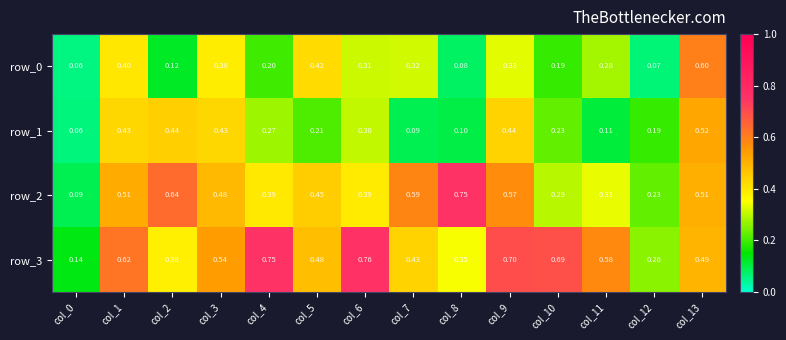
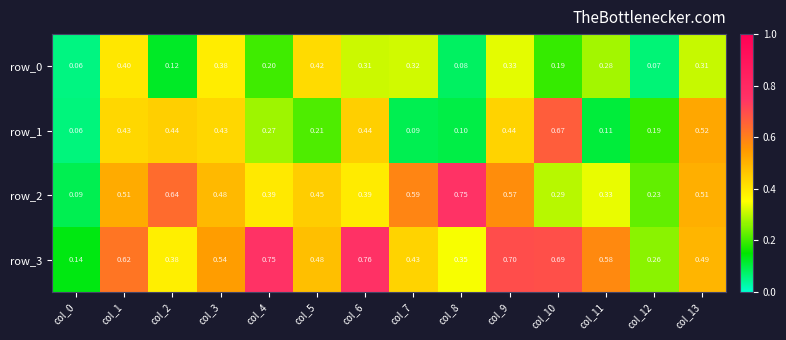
  {
    "row_0": {
      "col_0": 0.06,
      "col_1": 0.40,
      "col_2": 0.12,
      "col_3": 0.38,
      "col_4": 0.20,
      "col_5": 0.42,
      "col_6": 0.31,
      "col_7": 0.32,
      "col_8": 0.08,
      "col_9": 0.33,
      "col_10": 0.19,
      "col_11": 0.28,
      "col_12": 0.07,
-     "col_13": 0.60
+     "col_13": 0.31
    },
    "row_1": {
      "col_0": 0.06,
      "col_1": 0.43,
      "col_2": 0.44,
      "col_3": 0.43,
      "col_4": 0.27,
      "col_5": 0.21,
-     "col_6": 0.30,
+     "col_6": 0.44,
      "col_7": 0.09,
      "col_8": 0.10,
      "col_9": 0.44,
-     "col_10": 0.23,
+     "col_10": 0.67,
      "col_11": 0.11,
      "col_12": 0.19,
      "col_13": 0.52
    },
    "row_2": {
      "col_0": 0.09,
      "col_1": 0.51,
      "col_2": 0.64,
      "col_3": 0.48,
      "col_4": 0.39,
      "col_5": 0.45,
      "col_6": 0.39,
      "col_7": 0.59,
      "col_8": 0.75,
      "col_9": 0.57,
      "col_10": 0.29,
      "col_11": 0.33,
      "col_12": 0.23,
      "col_13": 0.51
    },
    "row_3": {
      "col_0": 0.14,
      "col_1": 0.62,
      "col_2": 0.38,
      "col_3": 0.54,
      "col_4": 0.75,
      "col_5": 0.48,
      "col_6": 0.76,
      "col_7": 0.43,
      "col_8": 0.35,
      "col_9": 0.70,
      "col_10": 0.69,
      "col_11": 0.58,
      "col_12": 0.26,
      "col_13": 0.49
    }
  }
